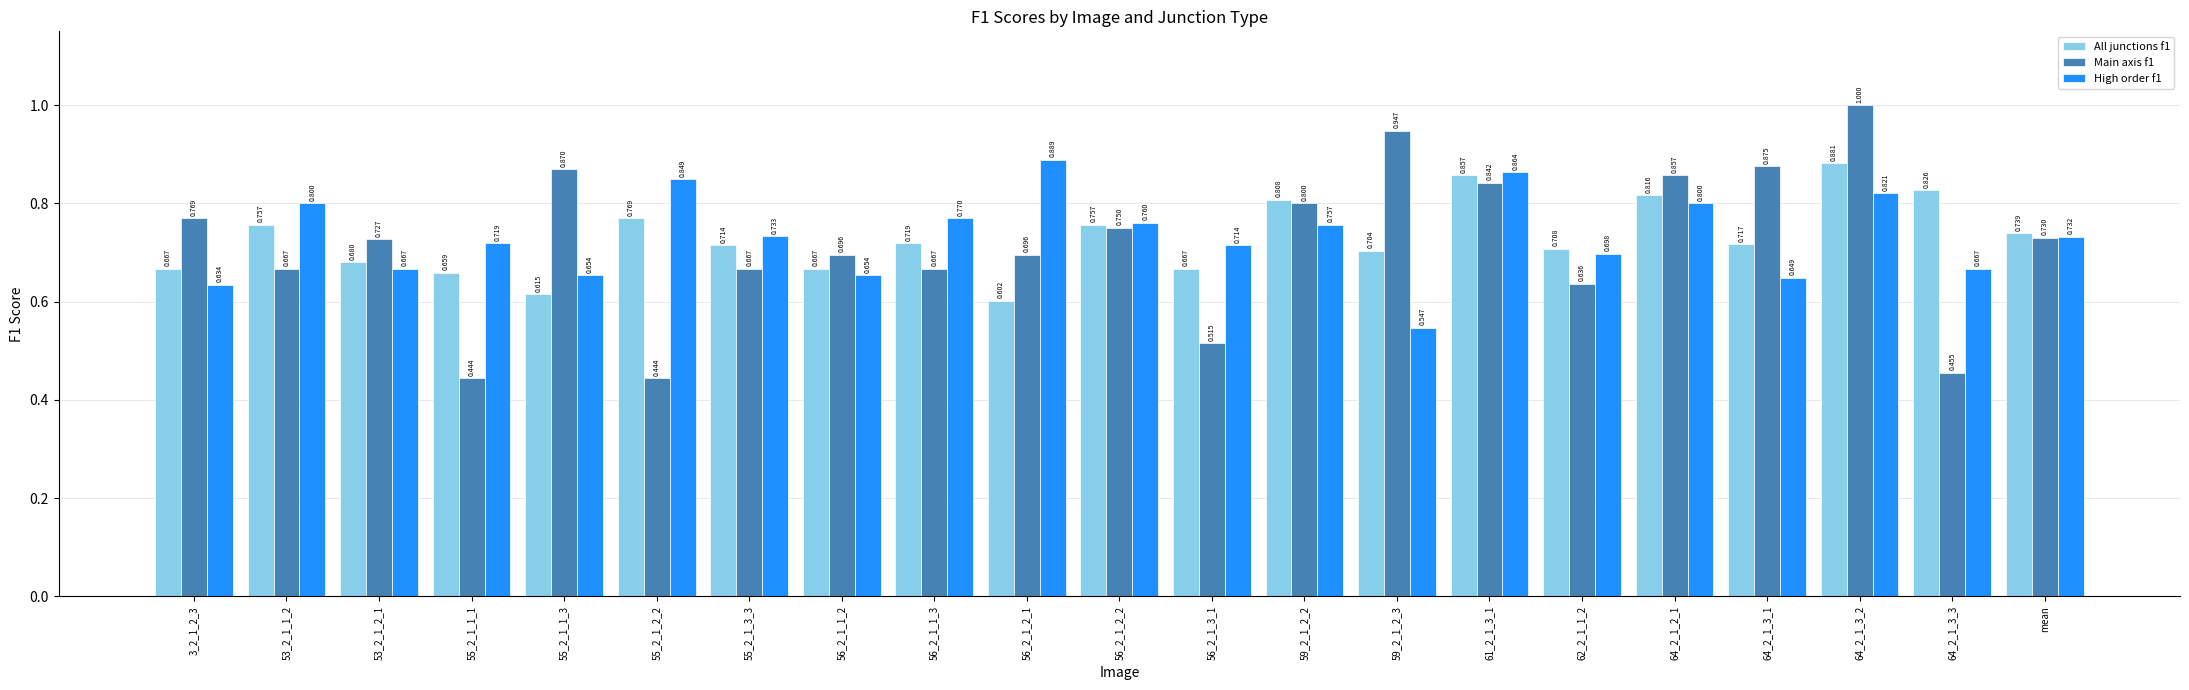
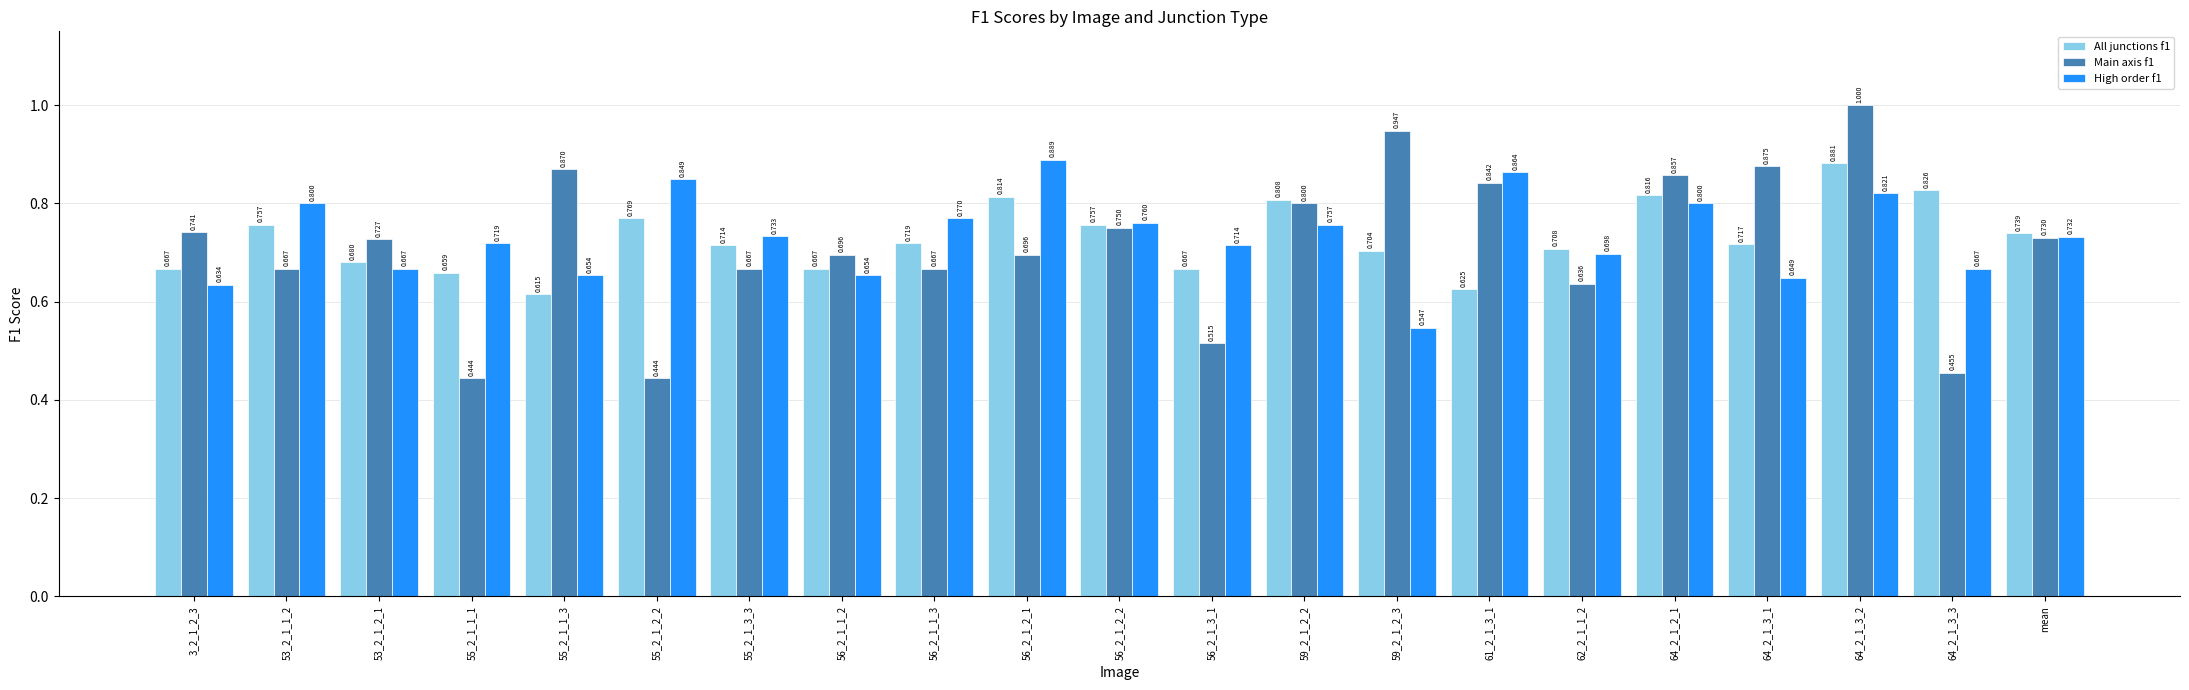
  {
    "All junctions f1": {
      "3_2_1_2_3": 0.667,
      "53_2_1_1_2": 0.757,
      "53_2_1_2_1": 0.680,
      "55_2_1_1_1": 0.659,
      "55_2_1_1_3": 0.615,
      "55_2_1_2_2": 0.769,
      "55_2_1_3_3": 0.714,
      "56_2_1_1_2": 0.667,
      "56_2_1_1_3": 0.719,
-     "56_2_1_2_1": 0.602,
+     "56_2_1_2_1": 0.814,
      "56_2_1_2_2": 0.757,
      "56_2_1_3_1": 0.667,
      "59_2_1_2_2": 0.808,
      "59_2_1_2_3": 0.704,
-     "61_2_1_3_1": 0.857,
+     "61_2_1_3_1": 0.625,
      "62_2_1_1_2": 0.708,
      "64_2_1_2_1": 0.816,
      "64_2_1_3_1": 0.717,
      "64_2_1_3_2": 0.881,
      "64_2_1_3_3": 0.826,
      "mean": 0.739
    },
    "Main axis f1": {
-     "3_2_1_2_3": 0.769,
+     "3_2_1_2_3": 0.741,
      "53_2_1_1_2": 0.667,
      "53_2_1_2_1": 0.727,
      "55_2_1_1_1": 0.444,
      "55_2_1_1_3": 0.870,
      "55_2_1_2_2": 0.444,
      "55_2_1_3_3": 0.667,
      "56_2_1_1_2": 0.696,
      "56_2_1_1_3": 0.667,
      "56_2_1_2_1": 0.696,
      "56_2_1_2_2": 0.750,
      "56_2_1_3_1": 0.515,
      "59_2_1_2_2": 0.800,
      "59_2_1_2_3": 0.947,
      "61_2_1_3_1": 0.842,
      "62_2_1_1_2": 0.636,
      "64_2_1_2_1": 0.857,
      "64_2_1_3_1": 0.875,
      "64_2_1_3_2": 1.000,
      "64_2_1_3_3": 0.455,
      "mean": 0.730
    },
    "High order f1": {
      "3_2_1_2_3": 0.634,
      "53_2_1_1_2": 0.800,
      "53_2_1_2_1": 0.667,
      "55_2_1_1_1": 0.719,
      "55_2_1_1_3": 0.654,
      "55_2_1_2_2": 0.849,
      "55_2_1_3_3": 0.733,
      "56_2_1_1_2": 0.654,
      "56_2_1_1_3": 0.770,
      "56_2_1_2_1": 0.889,
      "56_2_1_2_2": 0.760,
      "56_2_1_3_1": 0.714,
      "59_2_1_2_2": 0.757,
      "59_2_1_2_3": 0.547,
      "61_2_1_3_1": 0.864,
      "62_2_1_1_2": 0.698,
      "64_2_1_2_1": 0.800,
      "64_2_1_3_1": 0.649,
      "64_2_1_3_2": 0.821,
      "64_2_1_3_3": 0.667,
      "mean": 0.732
    }
  }
